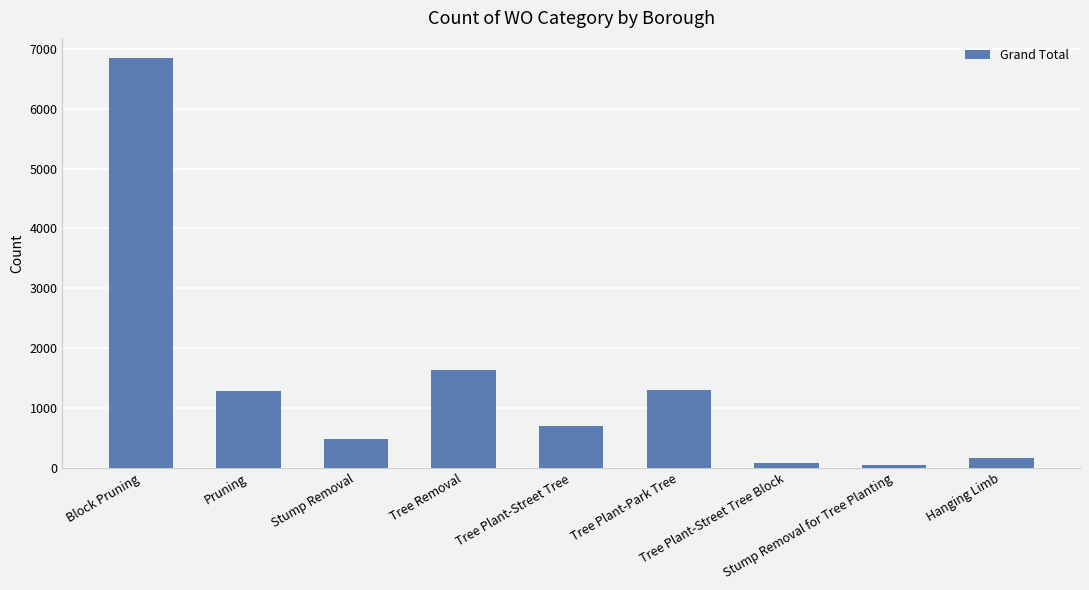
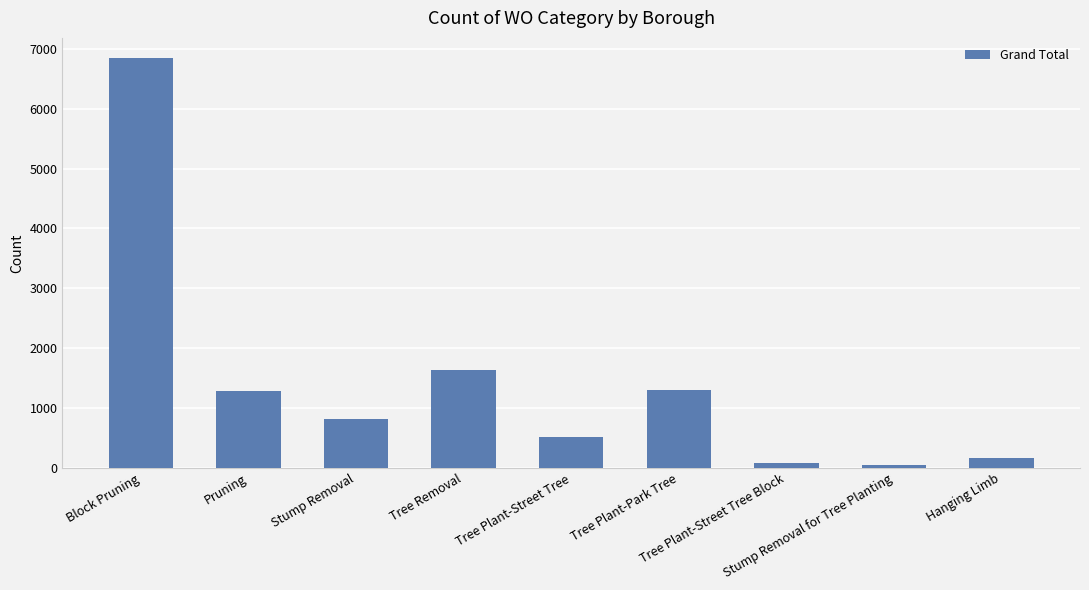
  {
    "Block Pruning": 6800,
    "Pruning": 1300,
-   "Stump Removal": 500,
+   "Stump Removal": 800,
    "Tree Removal": 1600,
-   "Tree Plant-Street Tree": 700,
+   "Tree Plant-Street Tree": 500,
    "Tree Plant-Park Tree": 1300,
    "Tree Plant-Street Tree Block": 100,
    "Stump Removal for Tree Planting": 100,
    "Hanging Limb": 200
  }
